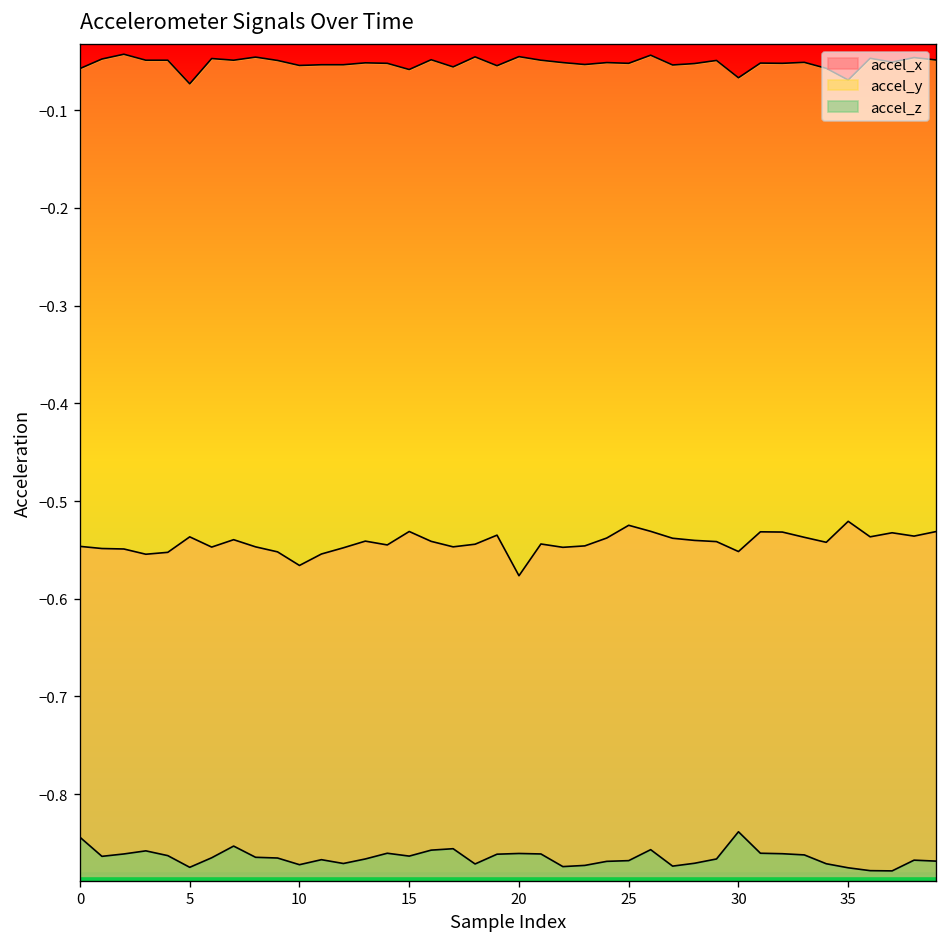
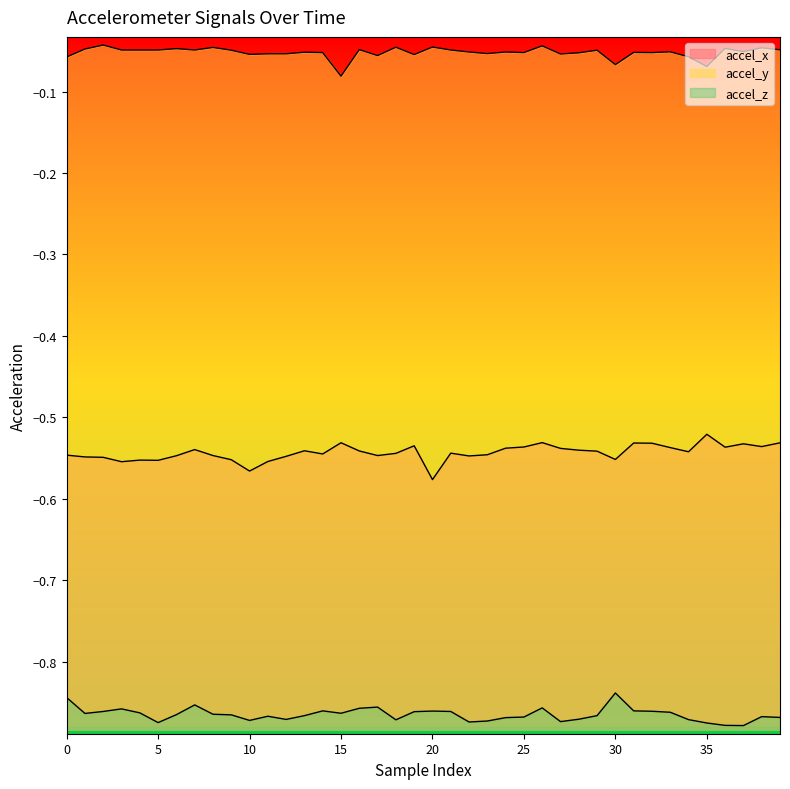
  {
    "accel_x": {
      "0": -0.55,
-     "5": -0.54,
+     "5": -0.55,
      "10": -0.57,
      "15": -0.53,
      "20": -0.58,
-     "25": -0.52,
+     "25": -0.54,
      "30": -0.55,
      "35": -0.52
    },
    "accel_y": {
      "0": -0.06,
-     "5": -0.07,
+     "5": -0.05,
      "10": -0.05,
-     "15": -0.06,
+     "15": -0.08,
      "20": -0.05,
      "25": -0.05,
      "30": -0.07
    },
    "accel_z": {
      "0": -0.84,
      "5": -0.87,
      "10": -0.87,
      "15": -0.86,
      "20": -0.86,
      "25": -0.87,
      "30": -0.84,
      "35": -0.88
    }
  }
